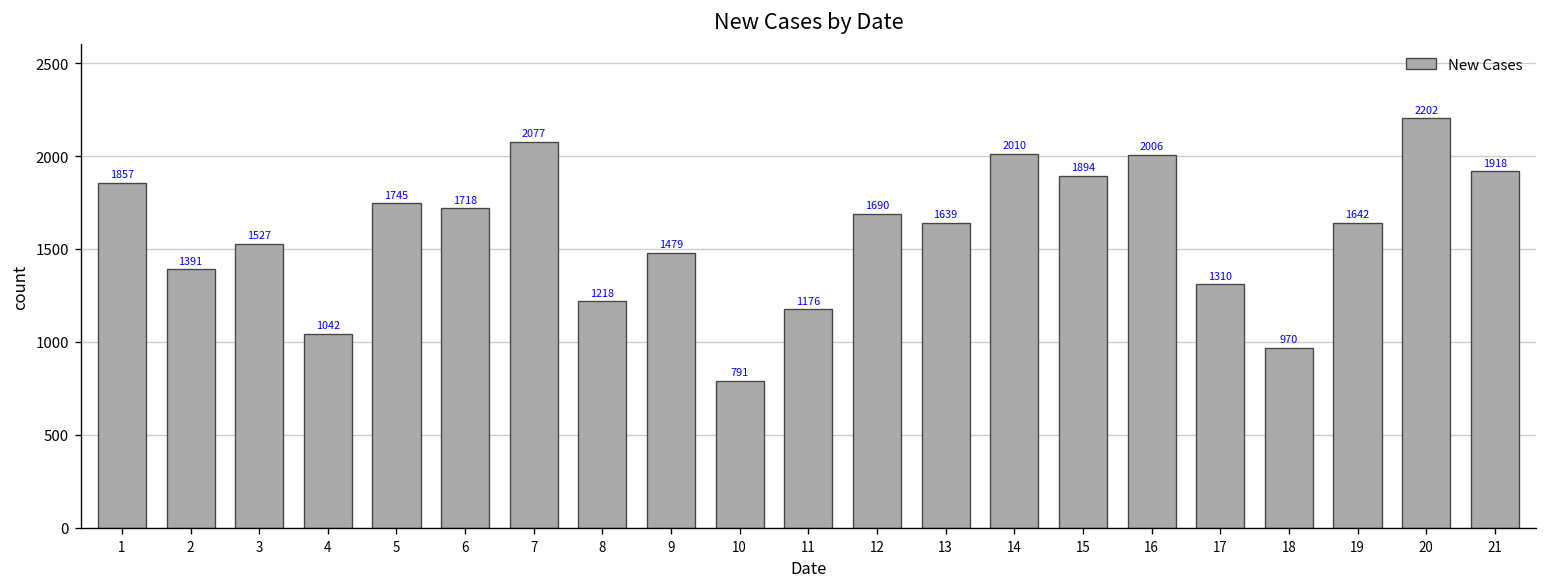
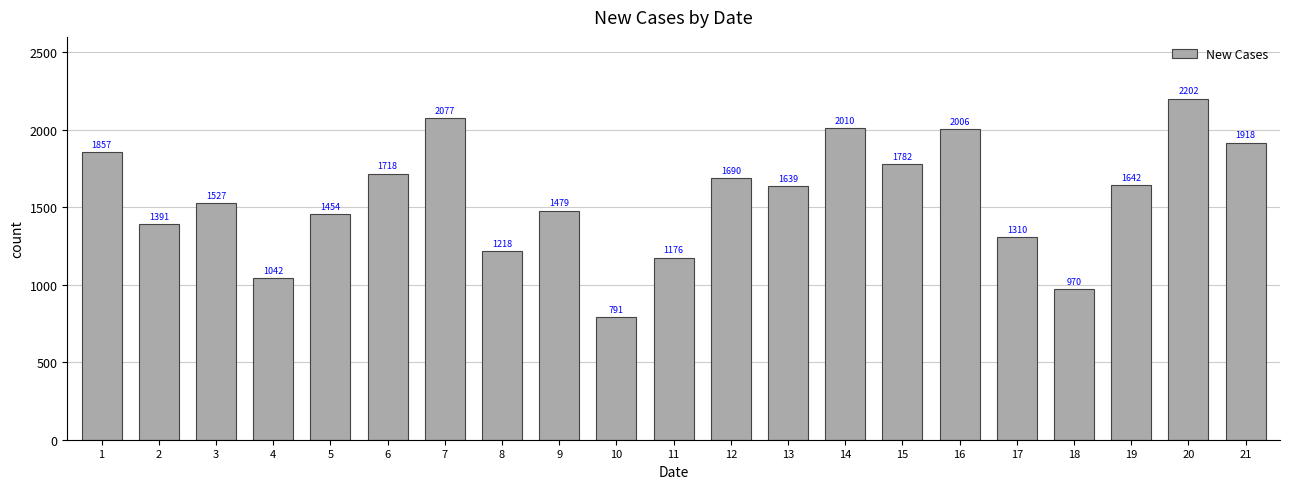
  {
    "1": 1857,
    "2": 1391,
    "3": 1527,
    "4": 1042,
-   "5": 1745,
+   "5": 1454,
    "6": 1718,
    "7": 2077,
    "8": 1218,
    "9": 1479,
    "10": 791,
    "11": 1176,
    "12": 1690,
    "13": 1639,
    "14": 2010,
-   "15": 1894,
+   "15": 1782,
    "16": 2006,
    "17": 1310,
    "18": 970,
    "19": 1642,
    "20": 2202,
    "21": 1918
  }
